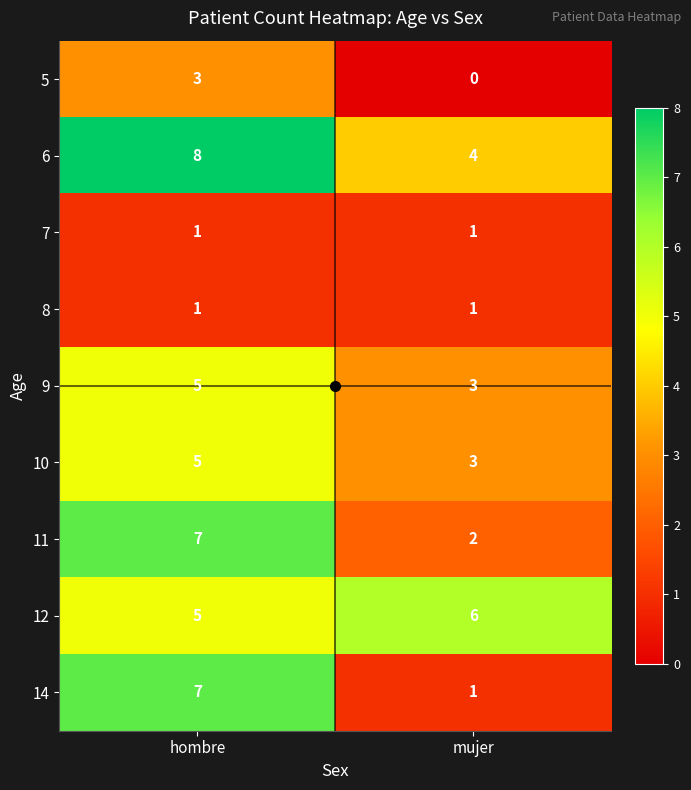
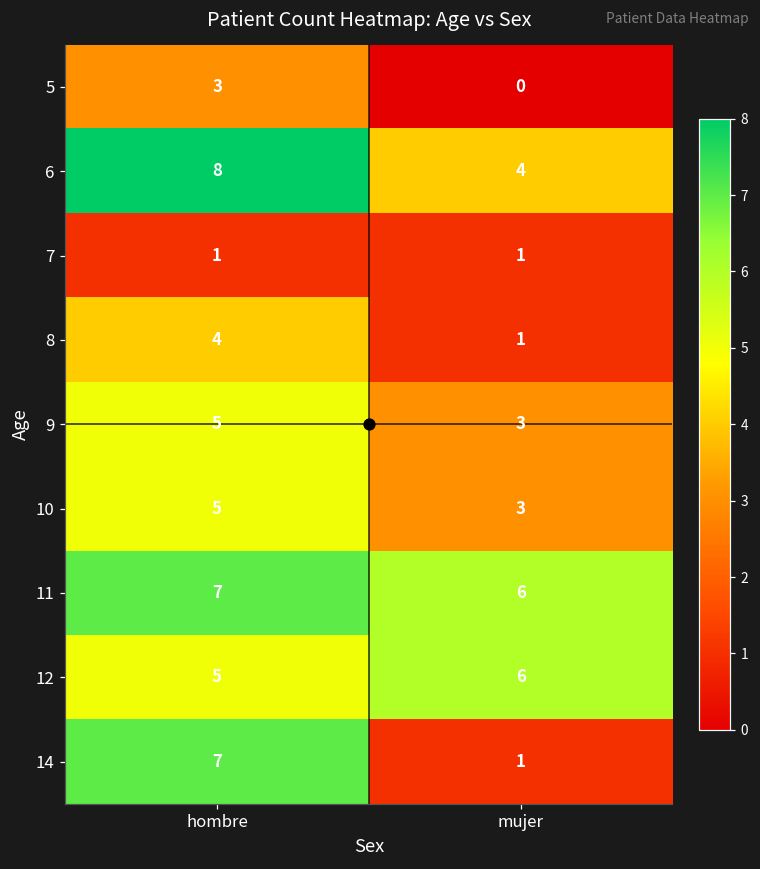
  {
    "5": {
      "hombre": 3,
      "mujer": 0
    },
    "6": {
      "hombre": 8,
      "mujer": 4
    },
    "7": {
      "hombre": 1,
      "mujer": 1
    },
    "8": {
-     "hombre": 1,
+     "hombre": 4,
      "mujer": 1
    },
    "9": {
      "hombre": 5,
      "mujer": 3
    },
    "10": {
      "hombre": 5,
      "mujer": 3
    },
    "11": {
      "hombre": 7,
-     "mujer": 2
+     "mujer": 6
    },
    "12": {
      "hombre": 5,
      "mujer": 6
    },
    "14": {
      "hombre": 7,
      "mujer": 1
    }
  }
